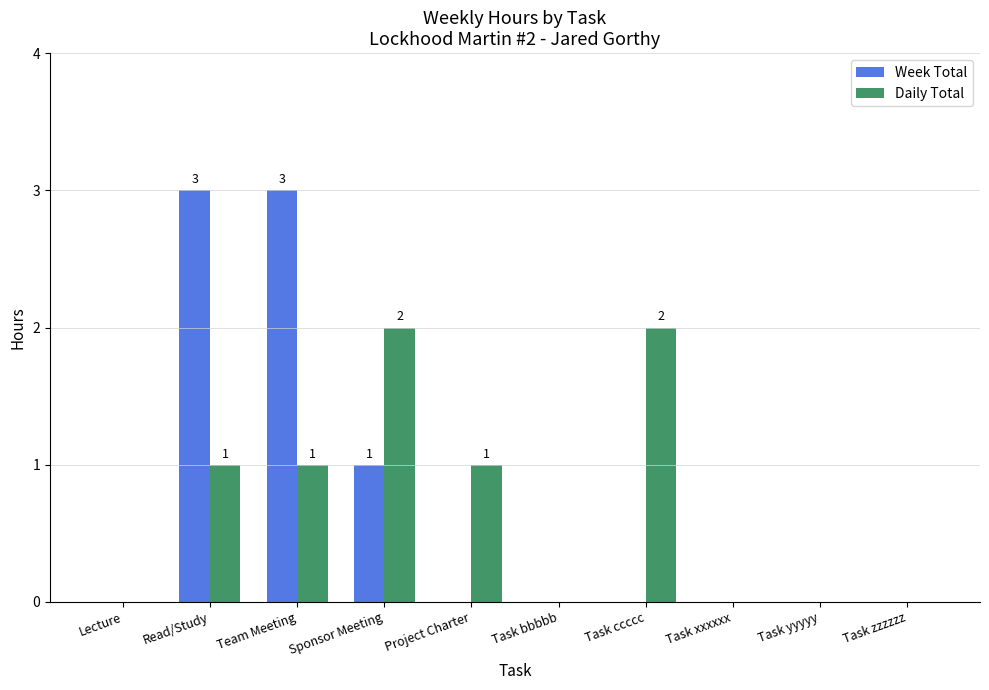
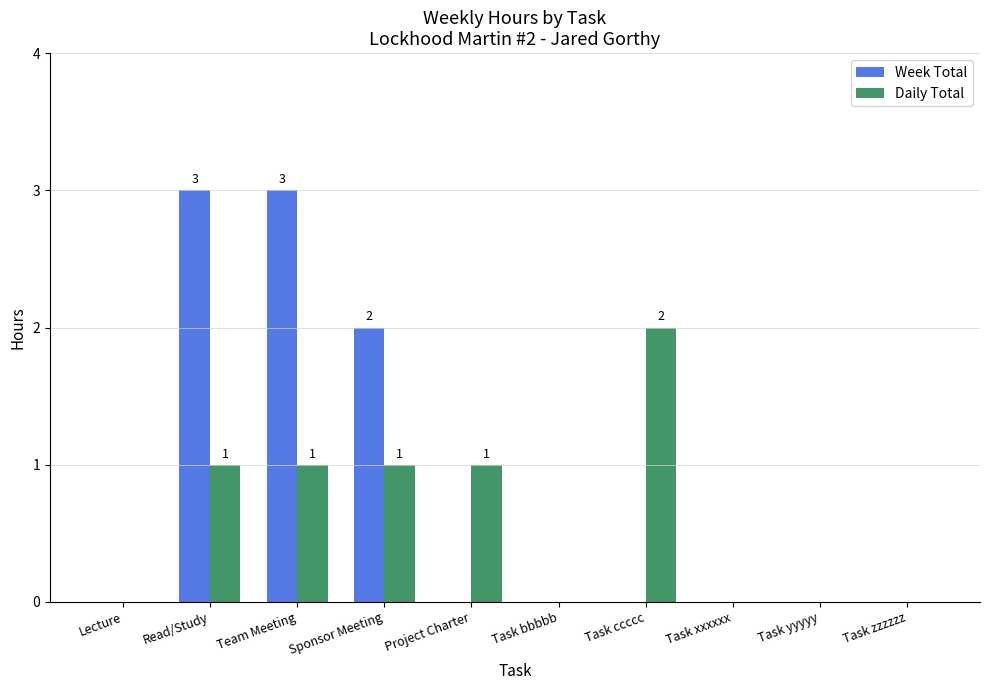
  {
    "Week Total": {
      "Read/Study": 3,
      "Team Meeting": 3,
-     "Sponsor Meeting": 1
+     "Sponsor Meeting": 2
    },
    "Daily Total": {
      "Read/Study": 1,
      "Team Meeting": 1,
-     "Sponsor Meeting": 2,
+     "Sponsor Meeting": 1,
      "Project Charter": 1,
      "Task ccccc": 2
    }
  }
